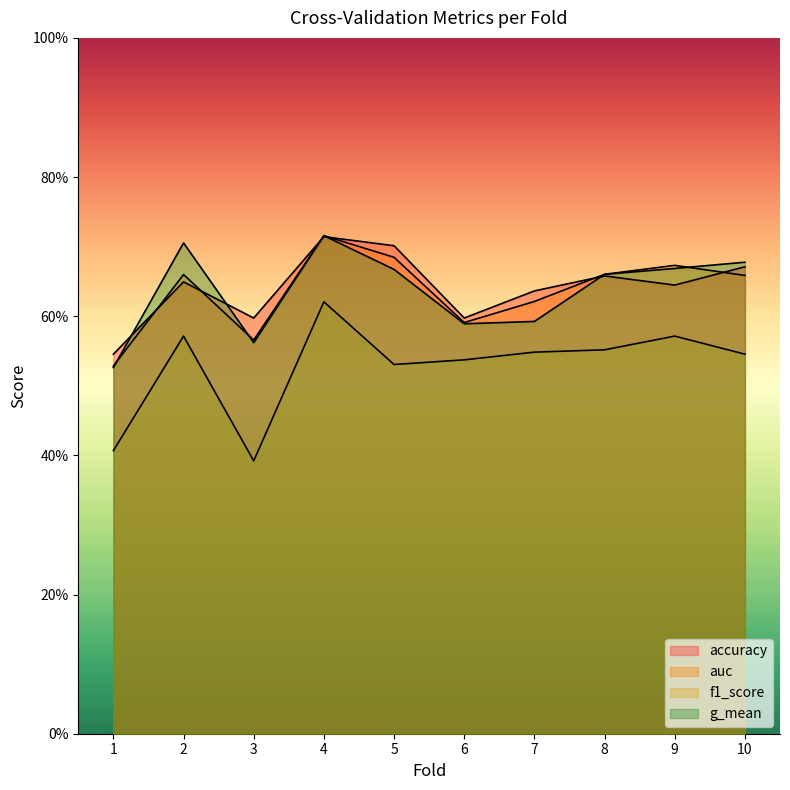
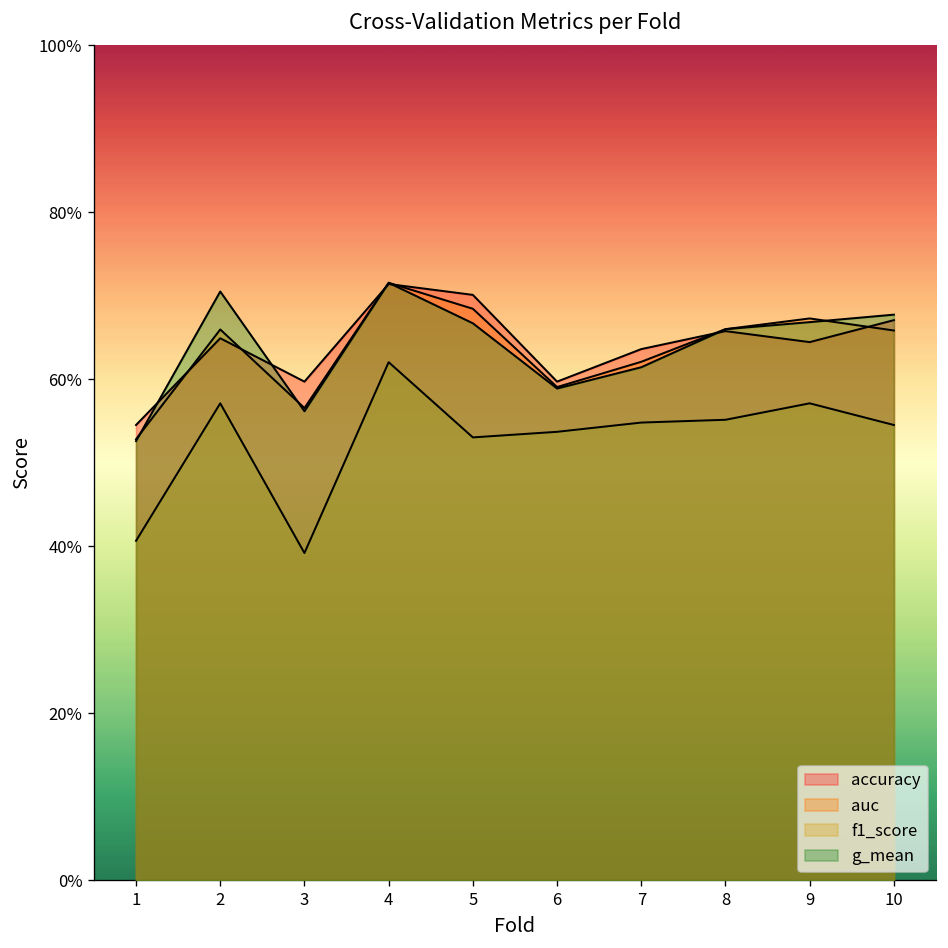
  {
    "g_mean": {
      "2": "71%",
      "3": "56%",
      "5": "67%",
-     "7": "59%",
+     "7": "61%",
      "9": "67%",
      "10": "68%"
    }
  }
